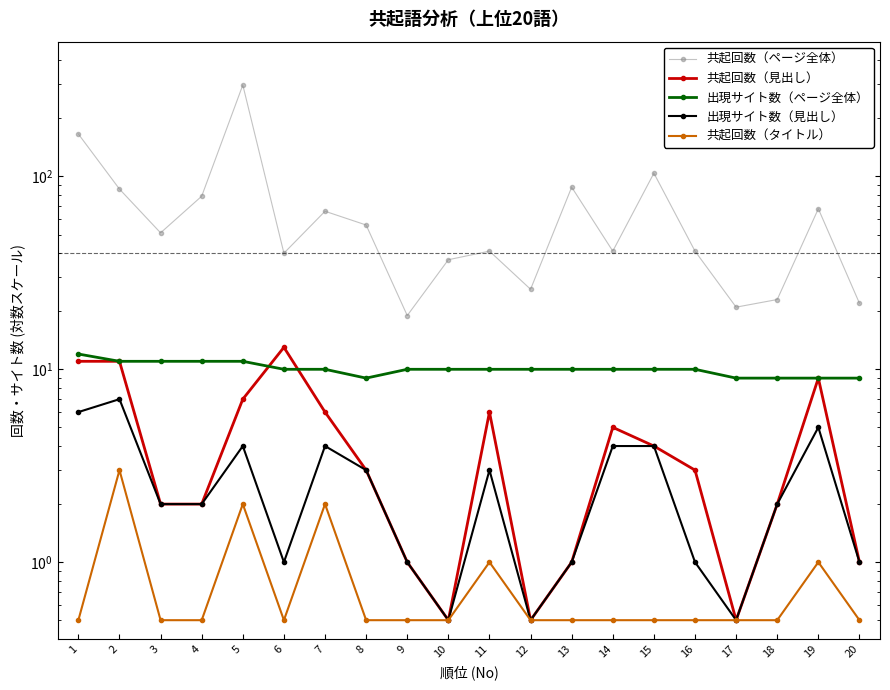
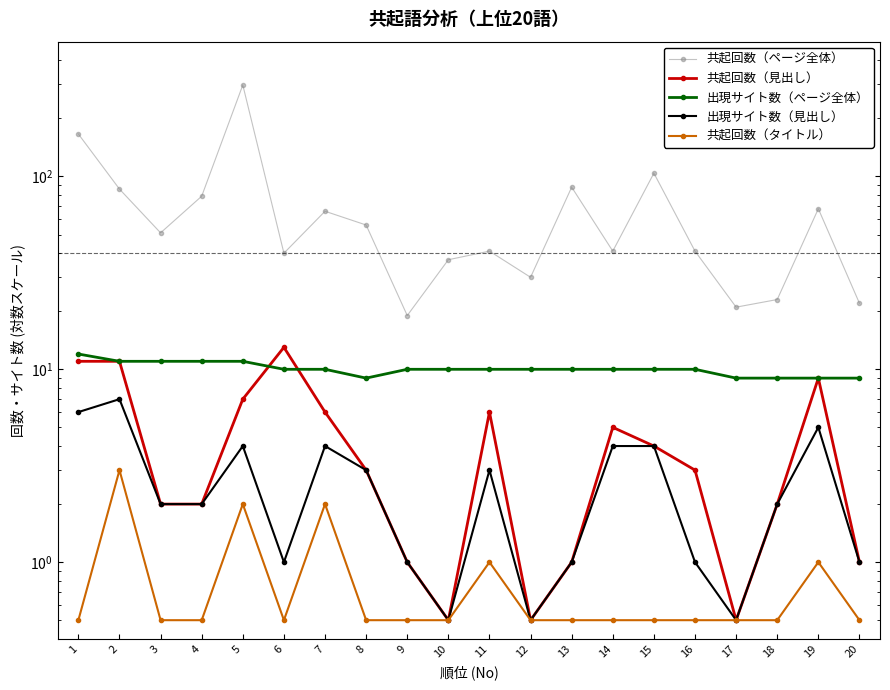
  {
    "共起回数（ページ全体）": {
      "1": 170,
      "2": 90,
      "3": 51,
      "4": 79,
      "5": 300,
      "6": 40,
      "7": 66,
      "8": 56,
      "9": 19,
      "10": 37,
      "11": 41,
-     "12": 26,
+     "12": 30,
      "13": 90,
      "14": 41,
      "15": 100,
      "16": 41,
      "17": 21,
      "18": 23,
      "19": 68,
      "20": 22
    },
    "共起回数（見出し）": {
      "1": 11,
      "5": 7,
      "6": 13,
      "7": 6,
      "11": 6,
      "14": 5,
      "16": 3
    },
    "出現サイト数（ページ全体）": {
      "1": 12,
      "3": 11,
      "4": 11,
      "5": 11,
      "6": 10,
      "7": 10,
      "8": 9,
      "9": 10,
      "10": 10,
      "11": 10,
      "12": 10,
      "13": 10,
      "14": 10,
      "15": 10,
      "16": 10,
      "17": 9,
      "18": 9,
      "20": 9
    },
    "出現サイト数（見出し）": {
      "1": 6,
      "2": 7,
      "5": 4,
      "6": 1,
      "7": 4,
      "11": 3,
      "14": 4,
      "16": 1,
      "19": 5
    },
    "共起回数（タイトル）": {
      "1": 0.50,
      "2": 3,
      "3": 0.50,
      "4": 0.50,
      "5": 2,
      "6": 0.50,
      "7": 2,
      "8": 0.50,
      "9": 0.50,
      "11": 1,
      "13": 0.50,
      "14": 0.50,
      "15": 0.50,
      "16": 0.50,
      "18": 0.50,
      "19": 1,
      "20": 0.50
    }
  }
